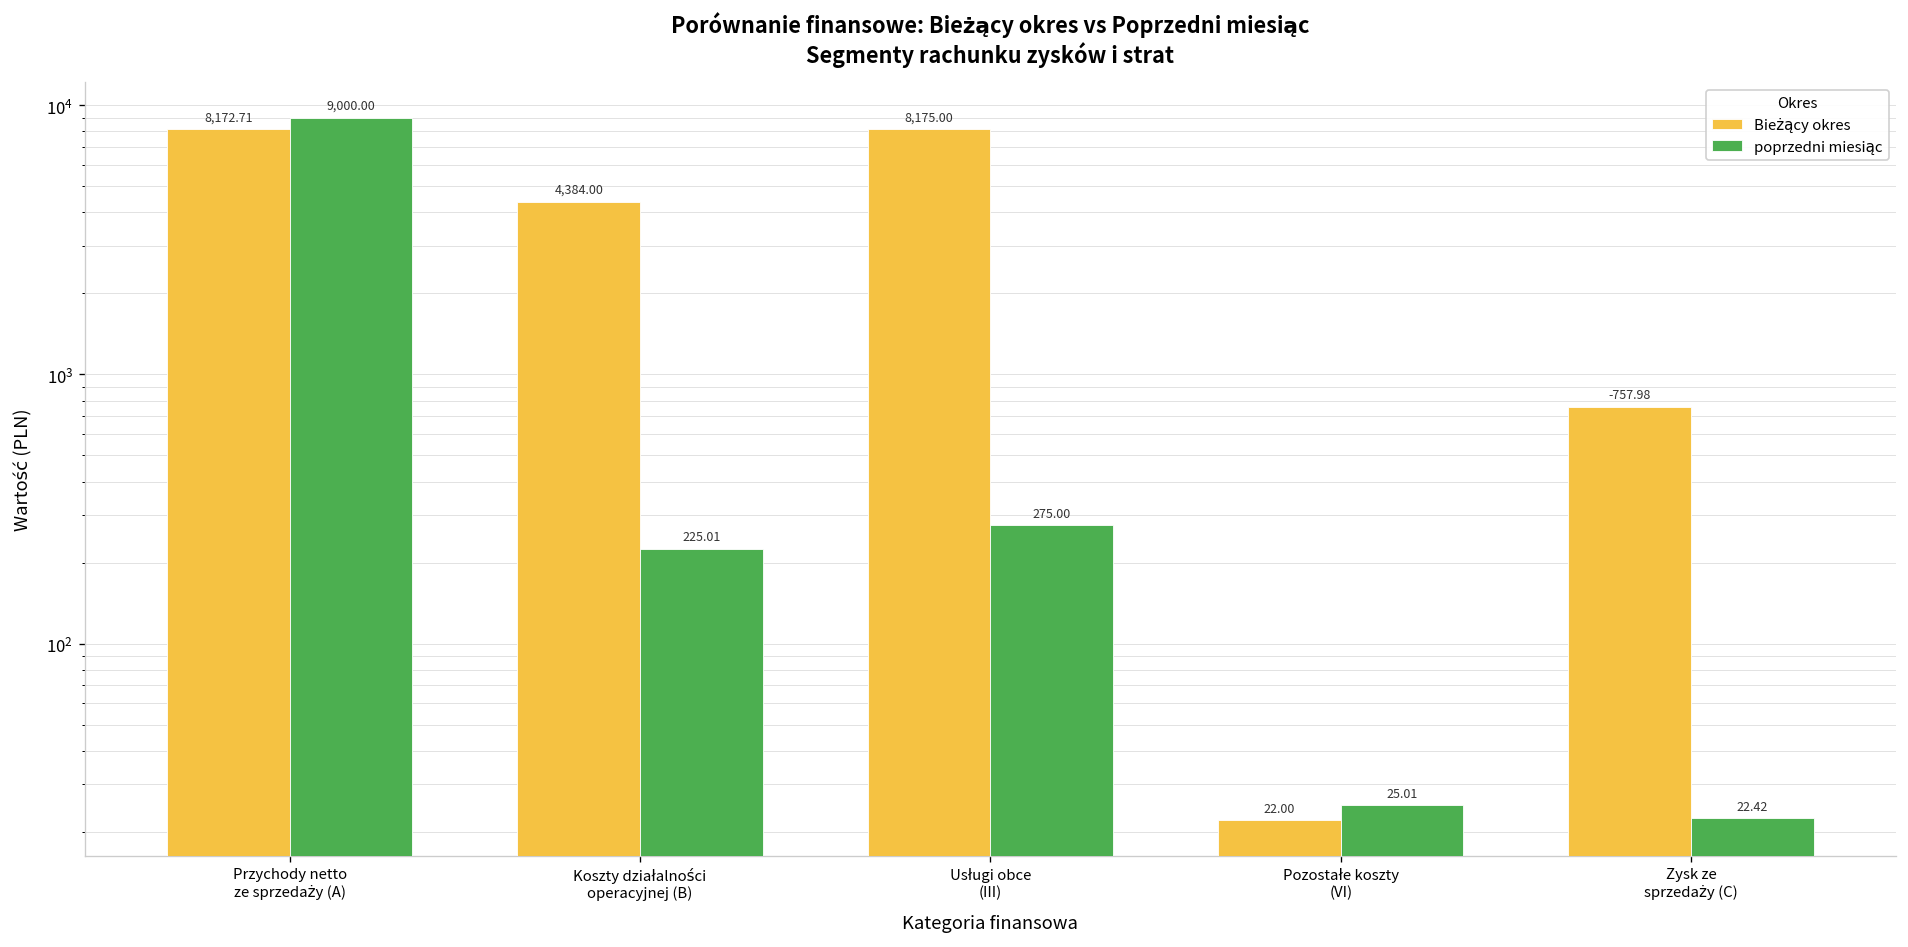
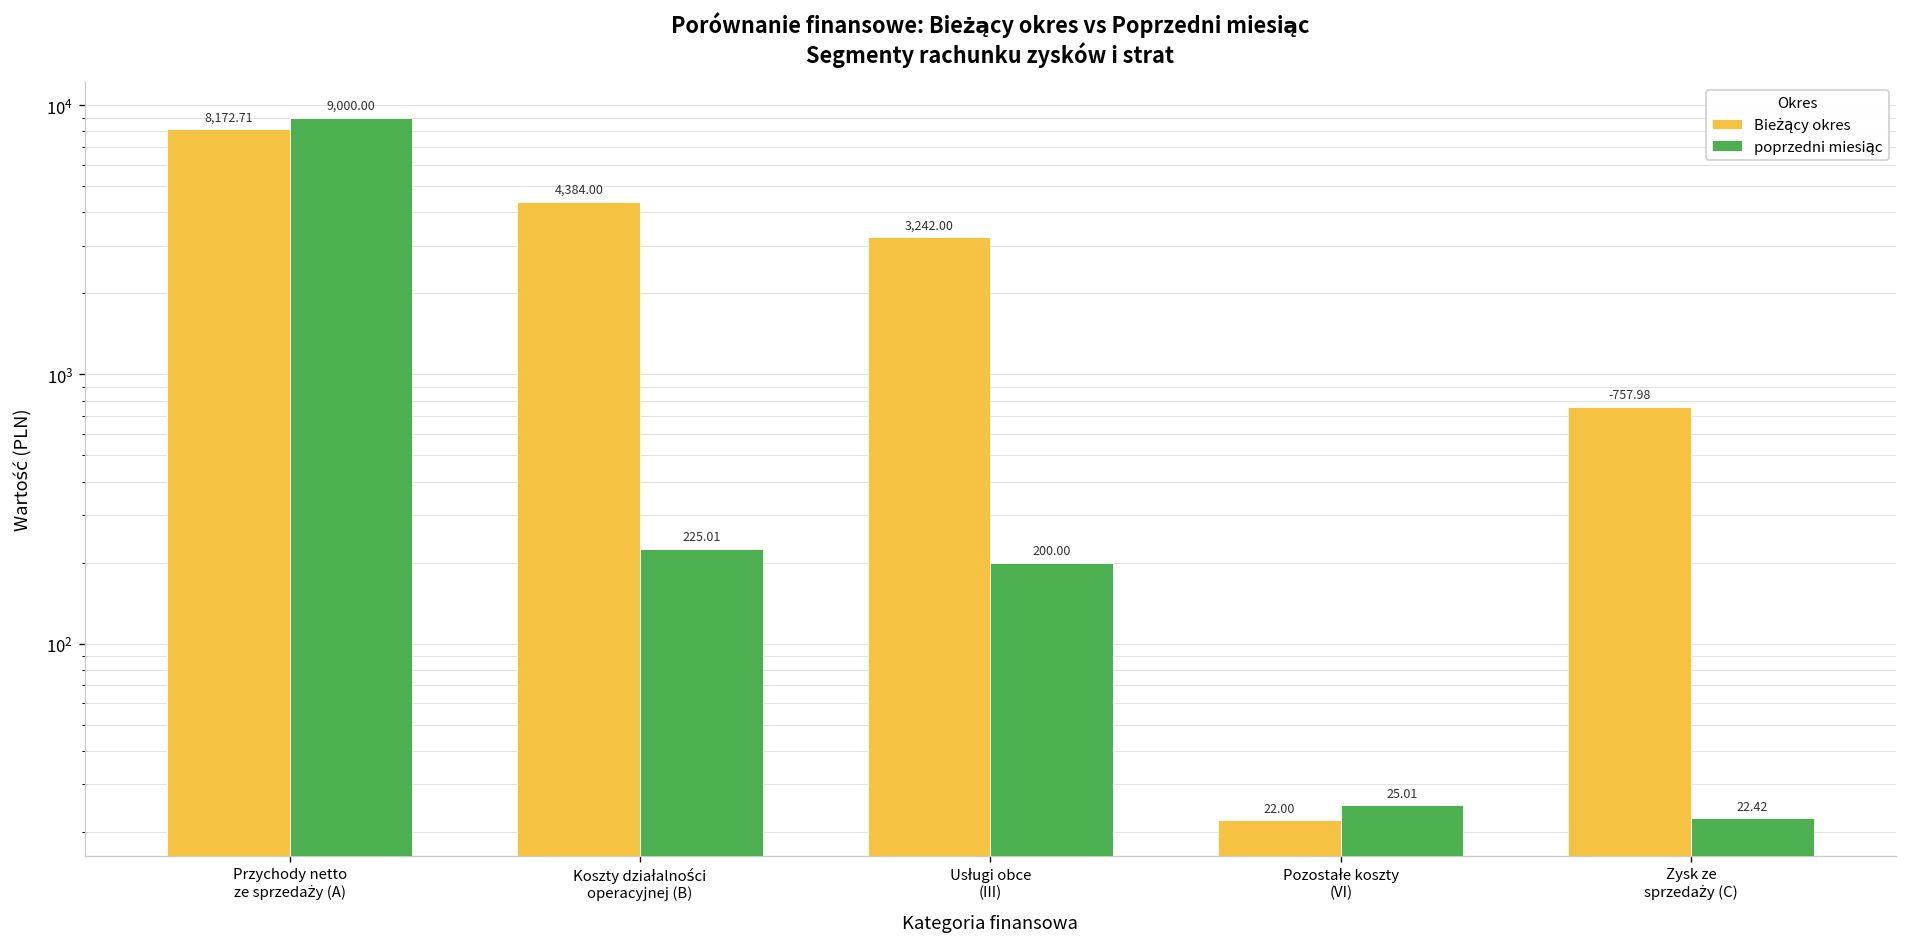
  {
    "Bieżący okres": {
      "Przychody netto ze sprzedaży (A)": "8,172.71",
      "Koszty działalności operacyjnej (B)": "4,384.00",
-     "Usługi obce (III)": "8,175.00",
+     "Usługi obce (III)": "3,242.00",
      "Pozostałe koszty (VI)": "22.00"
    },
    "poprzedni miesiąc": {
      "Przychody netto ze sprzedaży (A)": "9,000.00",
      "Koszty działalności operacyjnej (B)": "225.01",
-     "Usługi obce (III)": "275.00",
+     "Usługi obce (III)": "200.00",
      "Pozostałe koszty (VI)": "25.01",
      "Zysk ze sprzedaży (C)": "22.42"
    }
  }
